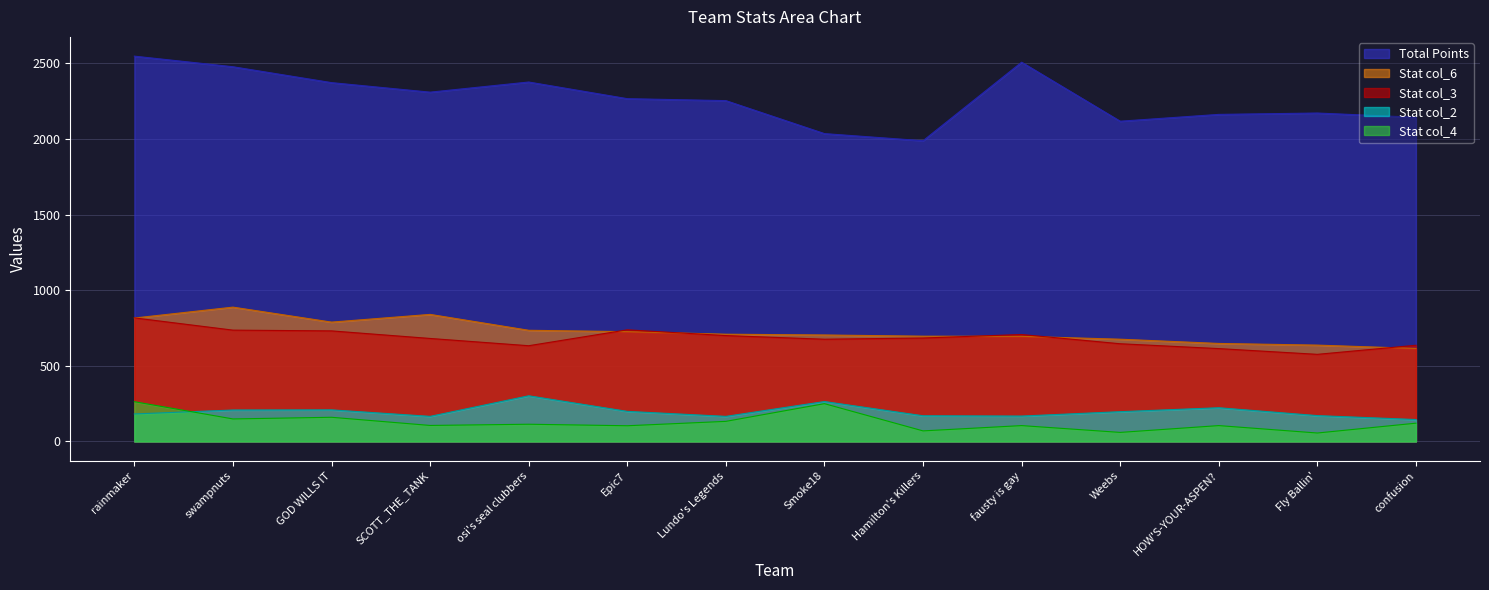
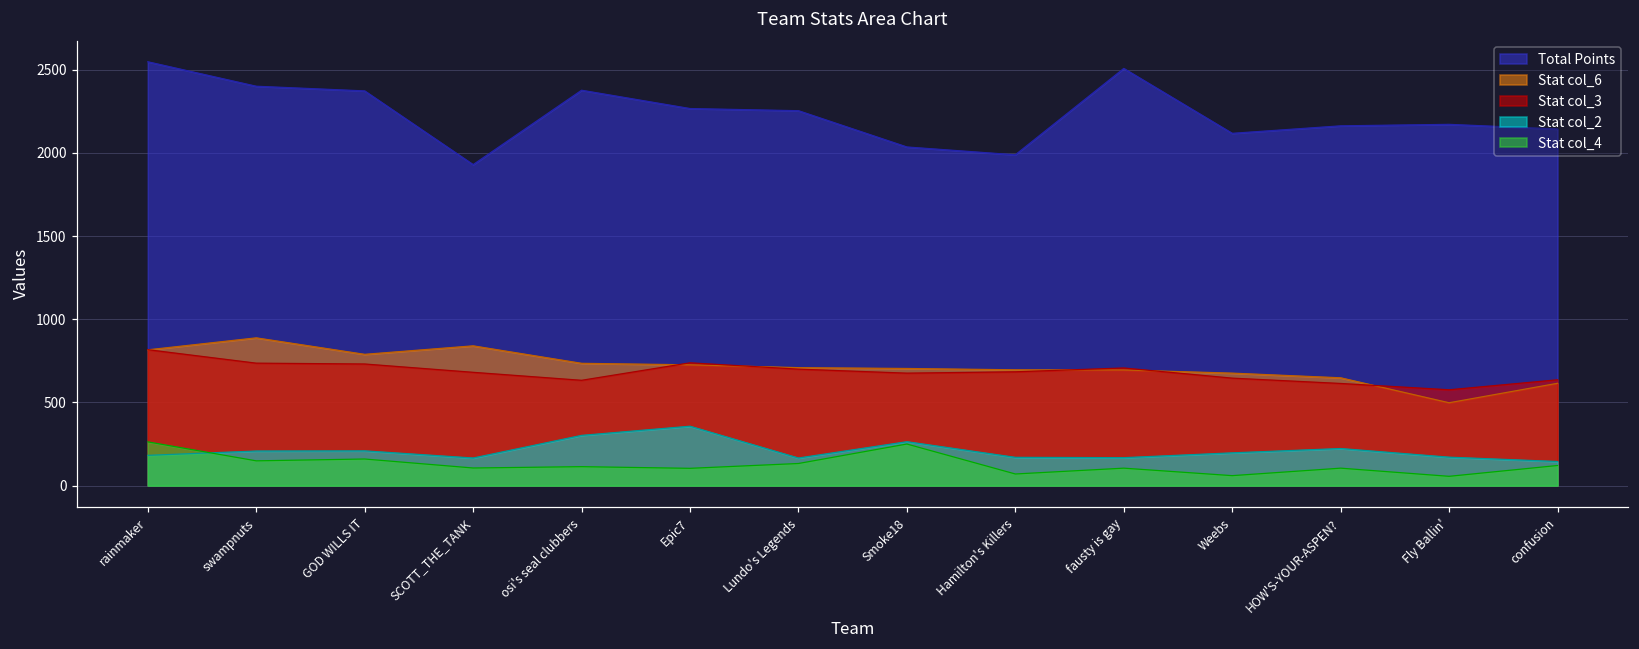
  {
    "Total Points": {
      "rainmaker": 2550,
-     "swampnuts": 2480,
+     "swampnuts": 2400,
      "GOD WILLS IT": 2370,
-     "SCOTT_THE_TANK": 2310,
+     "SCOTT_THE_TANK": 1930,
      "osi's seal clubbers": 2380,
      "Epic7": 2270,
      "Lundo's Legends": 2250,
      "Smoke18": 2040,
      "Hamilton's Killers": 1990,
      "fausty is gay": 2510,
      "Weebs": 2120,
      "HOW'S-YOUR-ASPEN?": 2160,
      "Fly Ballin'": 2170
    },
    "Stat col_6": {
      "swampnuts": 890,
      "GOD WILLS IT": 790,
      "SCOTT_THE_TANK": 840,
      "osi's seal clubbers": 740,
      "Smoke18": 700,
      "Weebs": 680,
      "HOW'S-YOUR-ASPEN?": 650,
-     "Fly Ballin'": 640,
+     "Fly Ballin'": 500,
      "confusion": 620
    },
    "Stat col_3": {
      "swampnuts": 740,
      "GOD WILLS IT": 730,
      "SCOTT_THE_TANK": 680,
      "osi's seal clubbers": 630,
      "Smoke18": 680,
      "Weebs": 650,
      "HOW'S-YOUR-ASPEN?": 610,
      "Fly Ballin'": 580,
      "confusion": 640
    },
    "Stat col_2": {
      "rainmaker": 180,
      "swampnuts": 210,
      "GOD WILLS IT": 210,
      "SCOTT_THE_TANK": 170,
      "osi's seal clubbers": 300,
-     "Epic7": 200,
+     "Epic7": 360,
      "Lundo's Legends": 170,
      "Hamilton's Killers": 170,
      "fausty is gay": 170,
      "Weebs": 200,
      "HOW'S-YOUR-ASPEN?": 220,
      "Fly Ballin'": 170,
      "confusion": 150
    },
    "Stat col_4": {
      "rainmaker": 260,
      "swampnuts": 150,
      "GOD WILLS IT": 160,
      "SCOTT_THE_TANK": 110,
      "osi's seal clubbers": 110,
      "Epic7": 100,
      "Lundo's Legends": 130,
      "Hamilton's Killers": 70,
      "fausty is gay": 110,
      "Weebs": 60,
      "HOW'S-YOUR-ASPEN?": 110,
      "Fly Ballin'": 60,
      "confusion": 120
    }
  }
